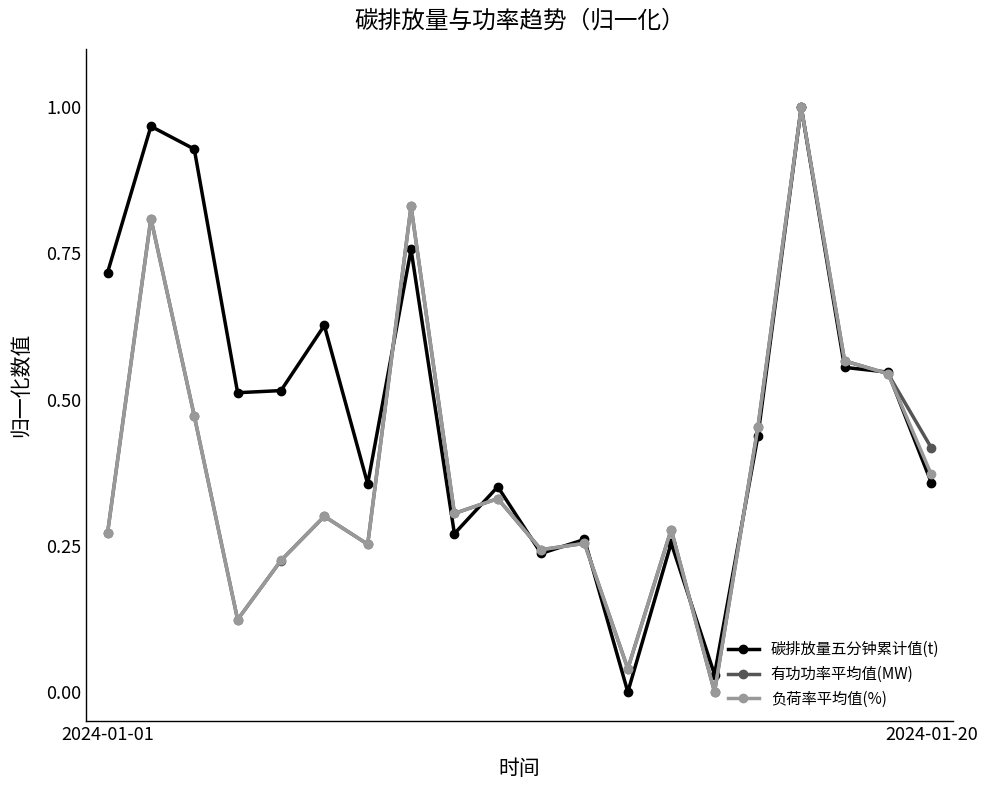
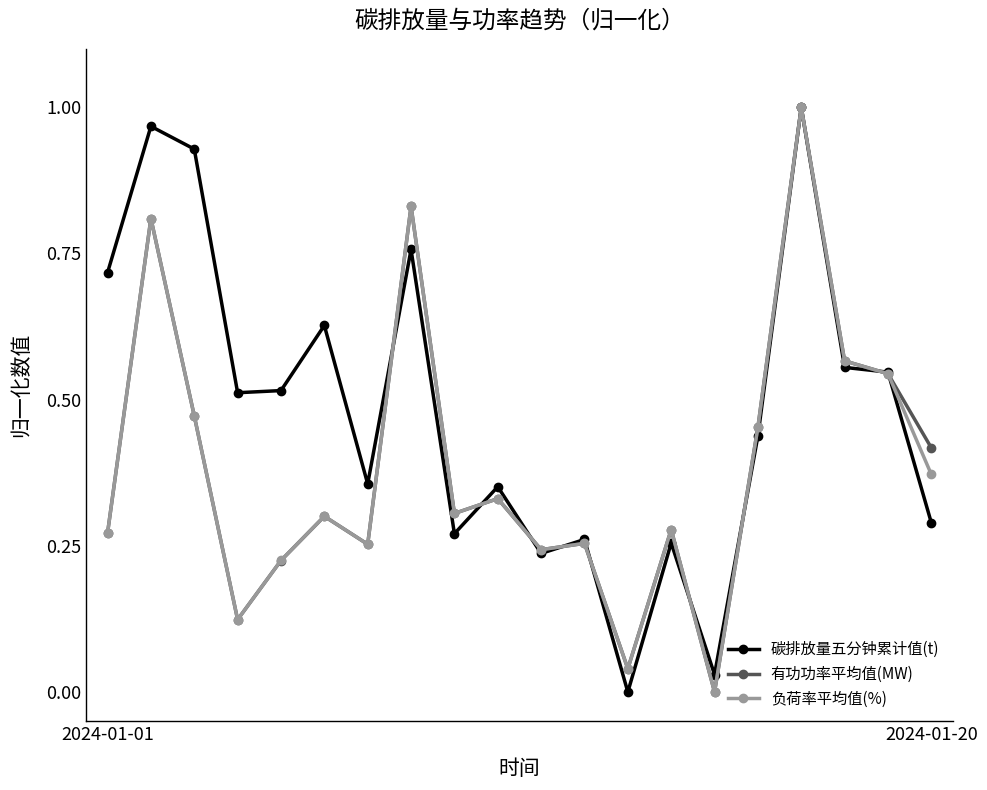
  {
    "碳排放量五分钟累计值(t)": {
      "2024-01-01": 0.72,
-     "2024-01-20": 0.36
+     "2024-01-20": 0.29
    },
    "有功功率平均值(MW)": {
      "2024-01-20": 0.42
    },
    "负荷率平均值(%)": {
      "2024-01-20": 0.37
    }
  }
